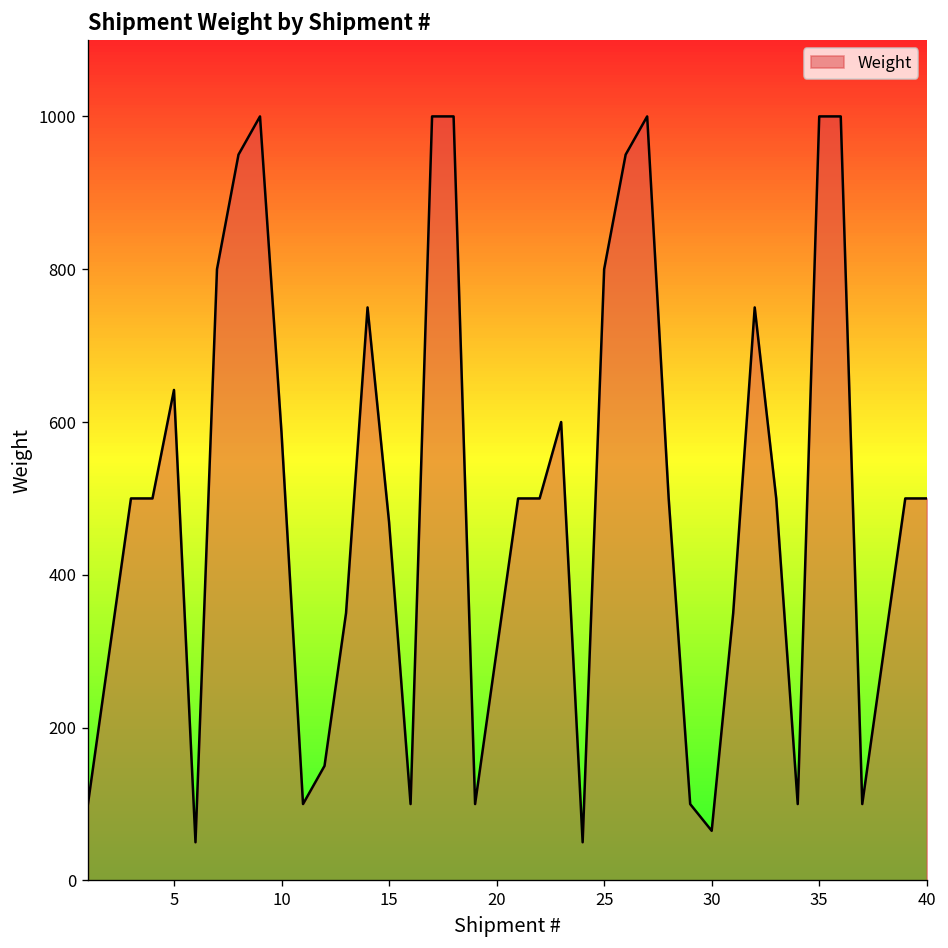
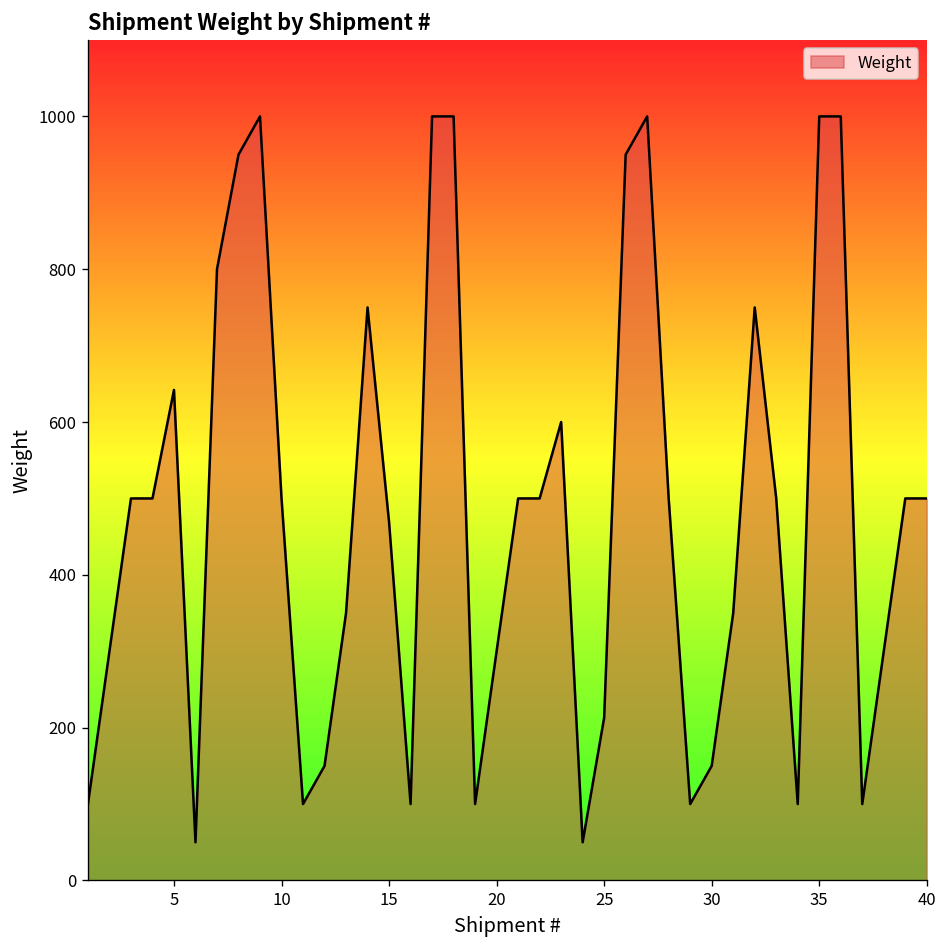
  {
    "5": 640,
-   "10": 590,
+   "10": 500,
    "15": 470,
    "20": 300,
-   "25": 800,
-   "30": 70,
+   "25": 210,
+   "30": 150,
    "35": 1000,
    "40": 500
  }
